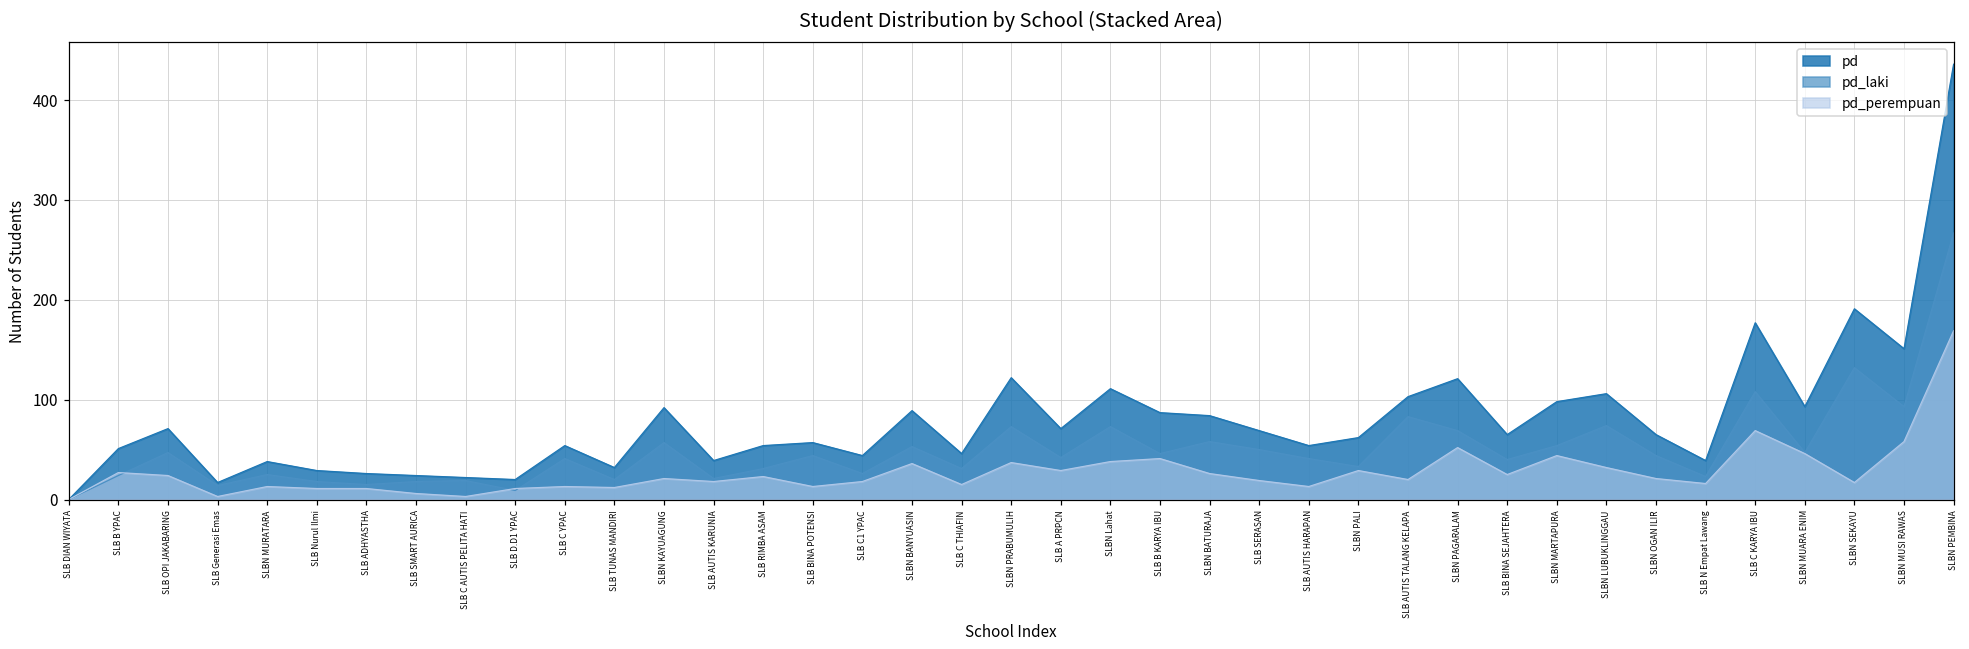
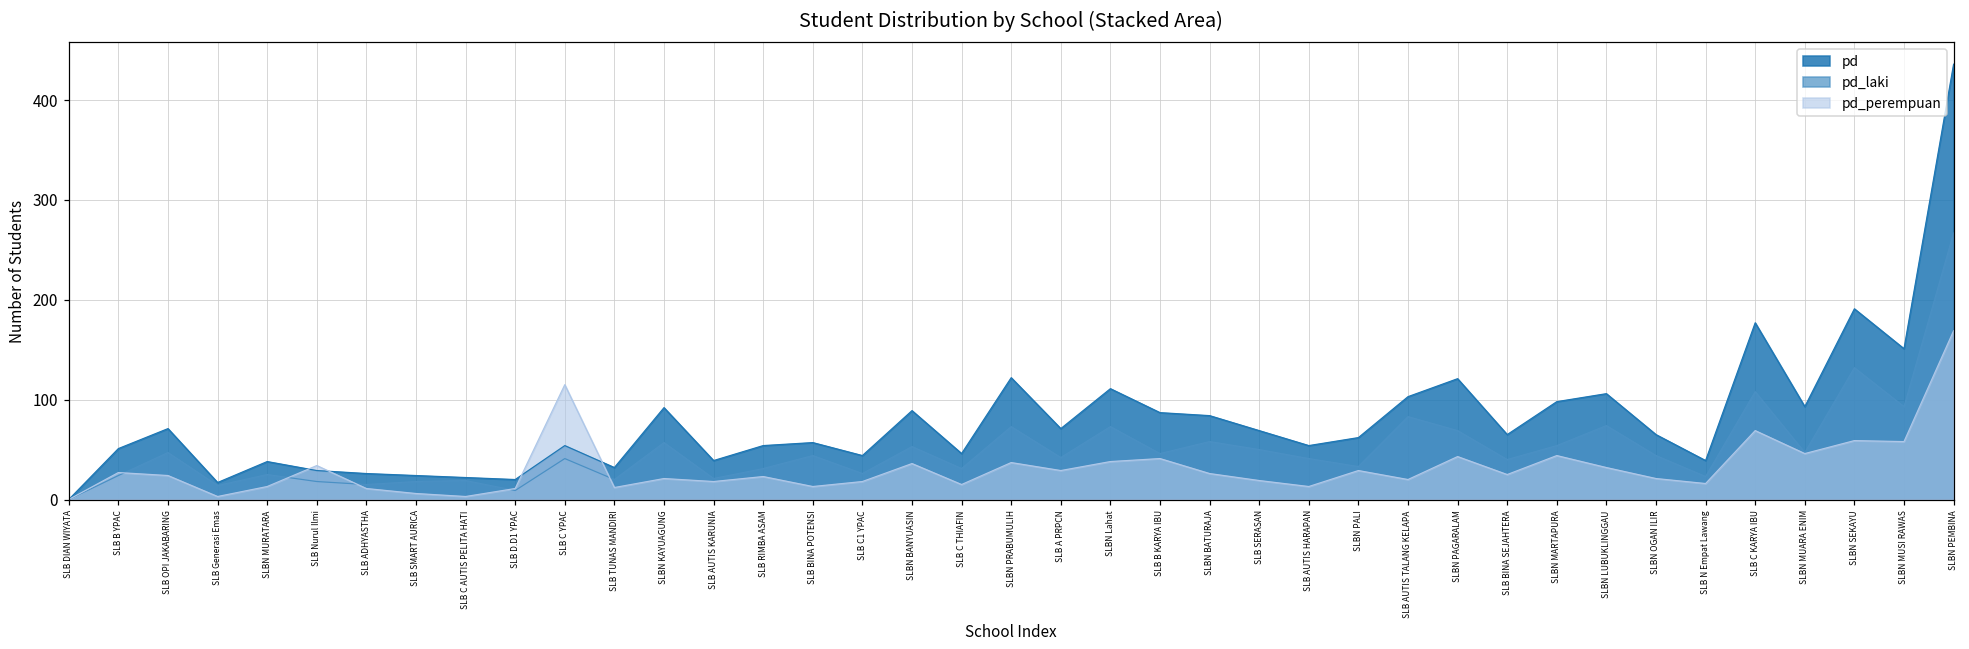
  {
    "pd_perempuan": {
      "SLB B YPAC": 30,
      "SLB OPI JAKABARING": 20,
      "SLB Generasi Emas": 0,
      "SLBN MURATARA": 10,
-     "SLB Nurul Ilmi": 10,
+     "SLB Nurul Ilmi": 30,
      "SLB ADHYASTHA": 10,
      "SLB SMART AURICA": 10,
      "SLB C AUTIS PELITA HATI": 0,
-     "SLB C YPAC": 10,
+     "SLB C YPAC": 120,
      "SLB TUNAS MANDIRI": 10,
      "SLBN KAYUAGUNG": 20,
      "SLB AUTIS KARUNIA": 20,
      "SLB RIMBA ASAM": 20,
      "SLB BINA POTENSI": 10,
      "SLB C1 YPAC": 20,
      "SLBN BANYUASIN": 40,
      "SLB C THIAFIN": 20,
      "SLBN PRABUMULIH": 40,
      "SLB A PRPCN": 30,
      "SLBN Lahat": 40,
      "SLB B KARYA IBU": 40,
      "SLBN BATURAJA": 30,
      "SLB SERASAN": 20,
      "SLB AUTIS HARAPAN": 10,
      "SLBN PALI": 30,
      "SLB AUTIS TALANG KELAPA": 20,
-     "SLBN PAGARALAM": 50,
+     "SLBN PAGARALAM": 40,
      "SLB BINA SEJAHTERA": 30,
      "SLBN MARTAPURA": 40,
      "SLBN LUBUKLINGGAU": 30,
      "SLBN OGAN ILIR": 20,
      "SLB N Empat Lawang": 20,
      "SLB C KARYA IBU": 70,
-     "SLBN SEKAYU": 20,
+     "SLBN SEKAYU": 60,
      "SLBN MUSI RAWAS": 60,
      "SLBN PEMBINA": 170
    }
  }
